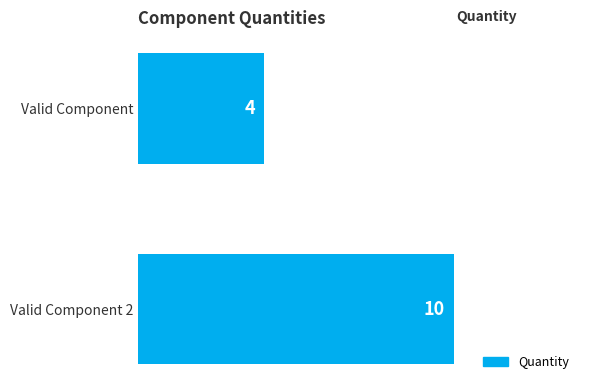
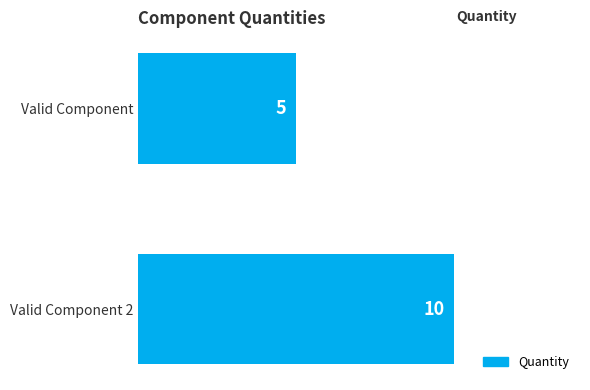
  {
-   "Valid Component": 4,
+   "Valid Component": 5,
    "Valid Component 2": 10
  }
